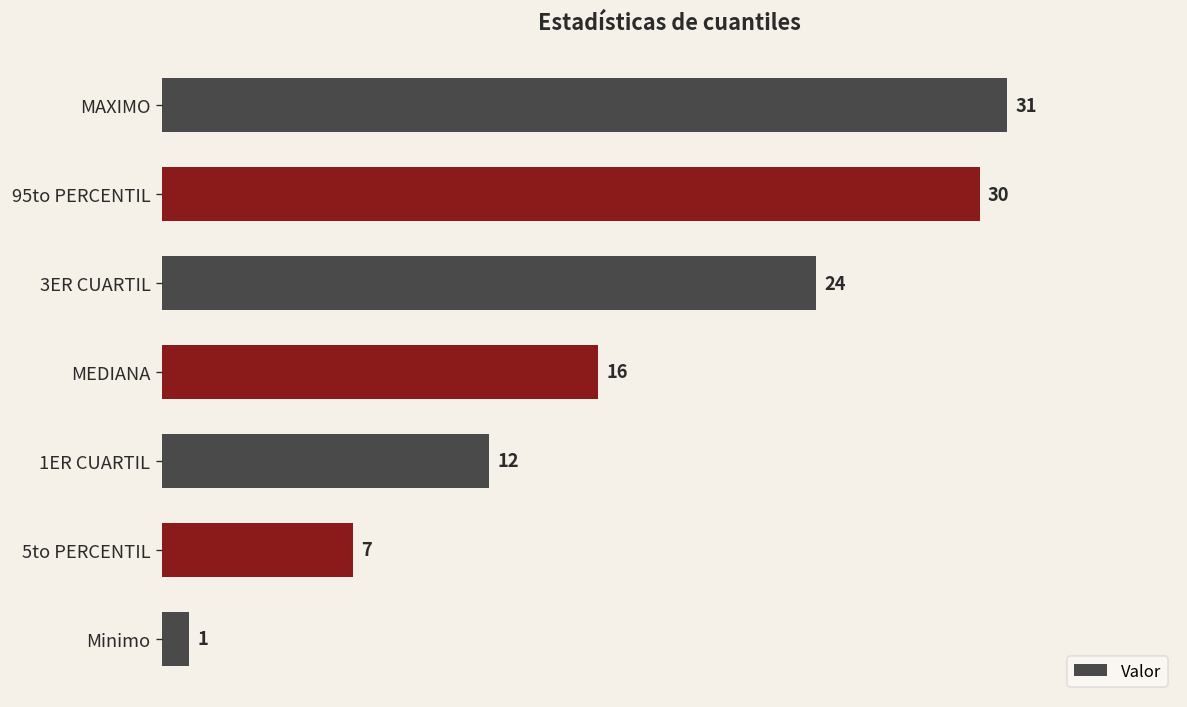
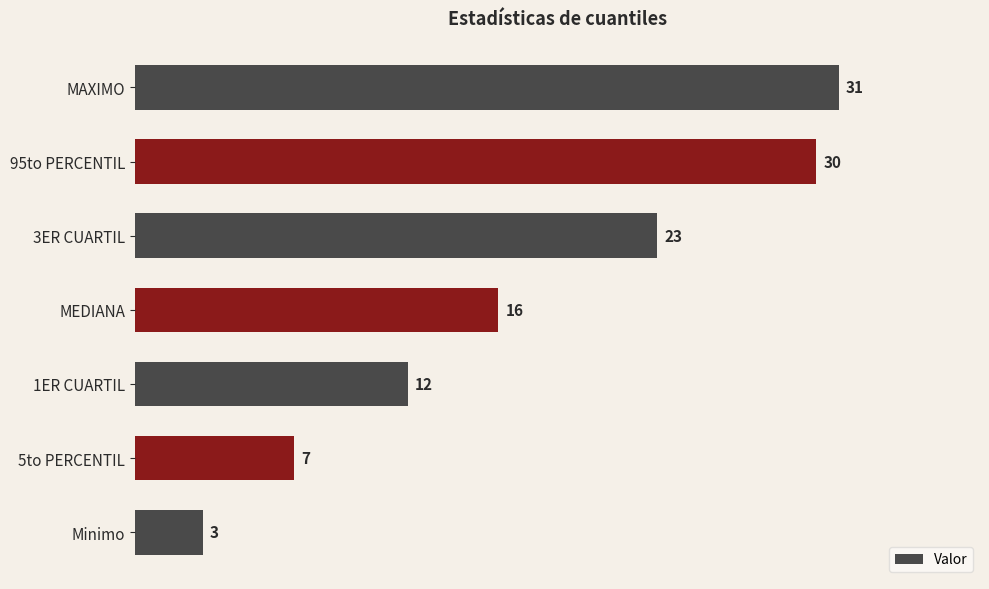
  {
    "MAXIMO": 31,
    "95to PERCENTIL": 30,
-   "3ER CUARTIL": 24,
+   "3ER CUARTIL": 23,
    "MEDIANA": 16,
    "1ER CUARTIL": 12,
    "5to PERCENTIL": 7,
-   "Minimo": 1
+   "Minimo": 3
  }
